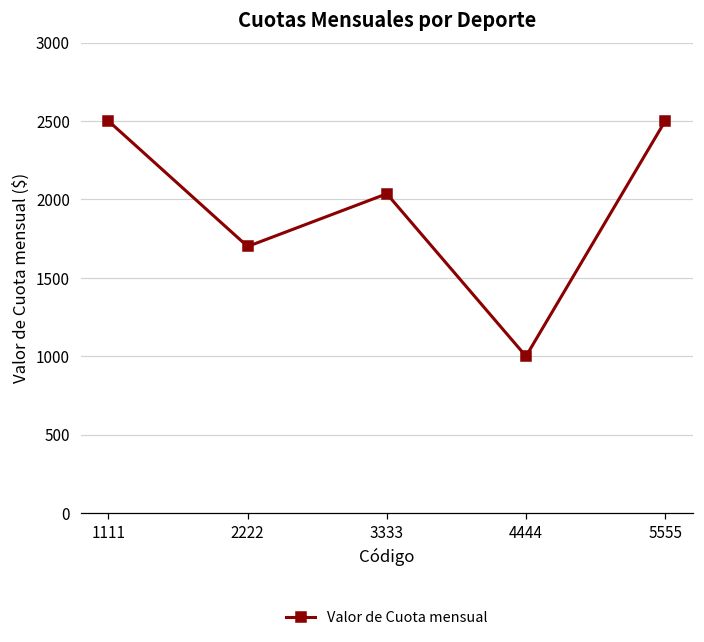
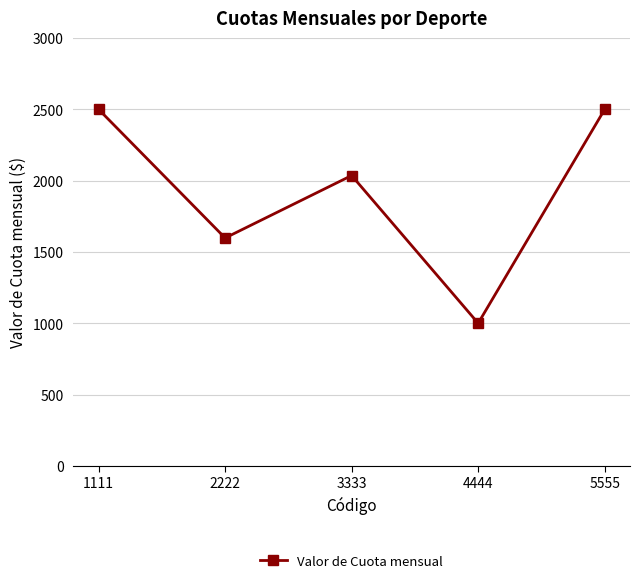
  {
    "1111": 2500,
-   "2222": 1700,
+   "2222": 1600,
    "3333": 2040,
    "4444": 1000,
    "5555": 2500
  }
